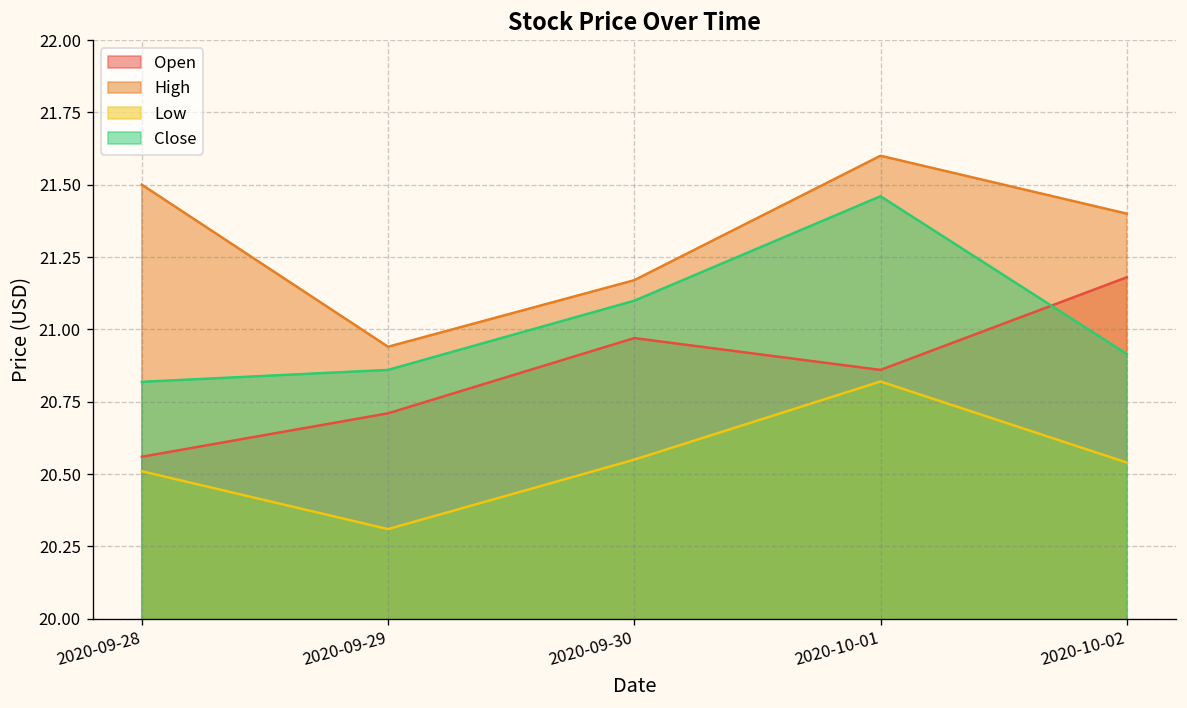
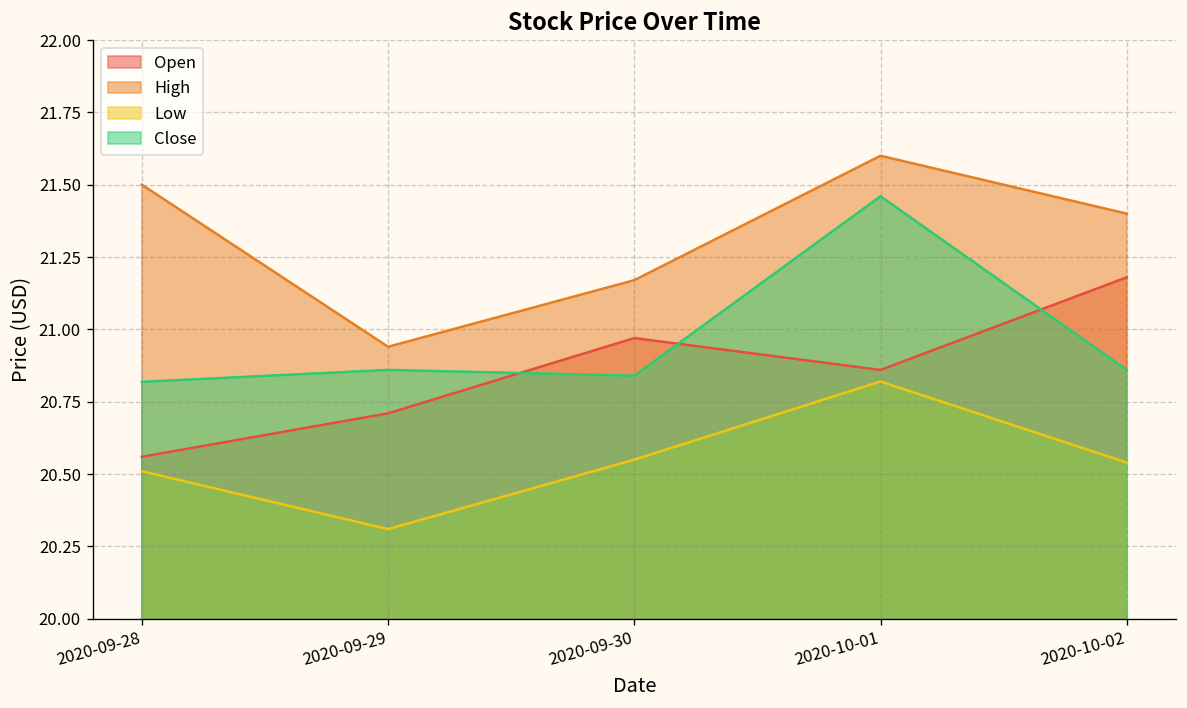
  {
    "Close": {
      "2020-09-28": 20.82,
      "2020-09-29": 20.86,
-     "2020-09-30": 21.10,
+     "2020-09-30": 20.84,
      "2020-10-01": 21.46,
-     "2020-10-02": 20.92
+     "2020-10-02": 20.86
    }
  }
